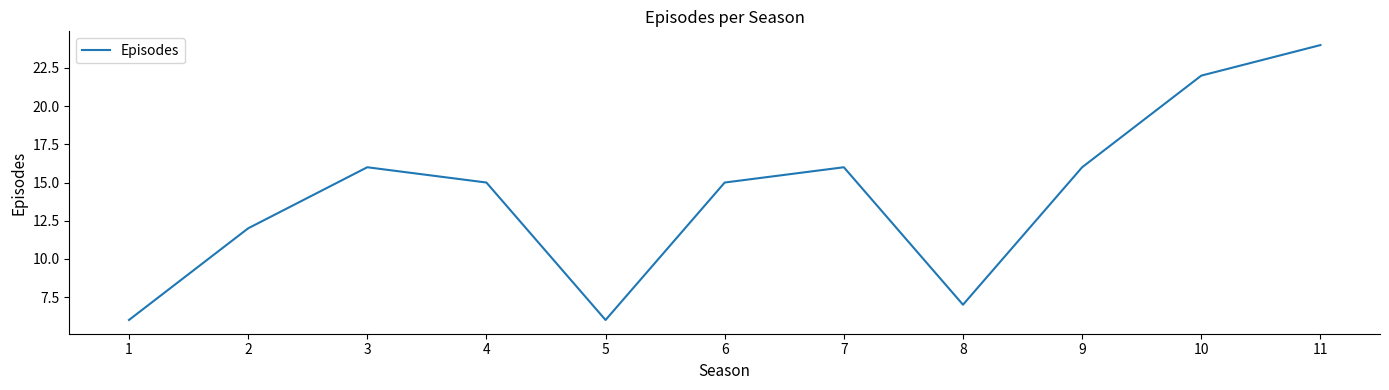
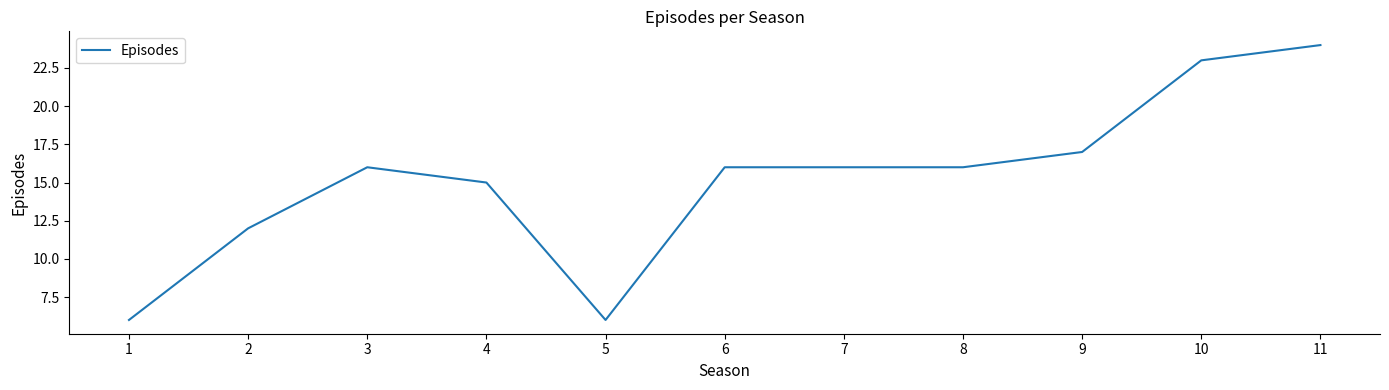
  {
    "1": 6,
    "2": 12,
    "3": 16,
    "4": 15,
    "5": 6,
-   "6": 15,
+   "6": 16,
    "7": 16,
-   "8": 7,
-   "9": 16,
-   "10": 22,
+   "8": 16,
+   "9": 17,
+   "10": 23,
    "11": 24
  }
